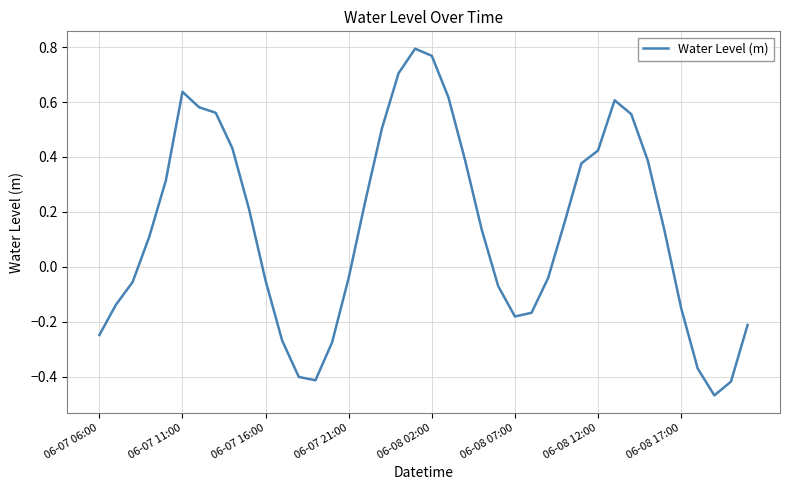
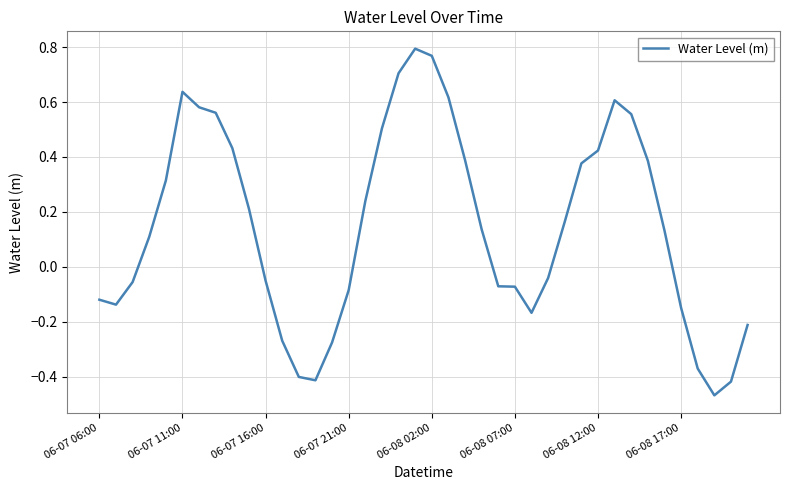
  {
-   "06-07 06:00": -0.25,
+   "06-07 06:00": -0.12,
    "06-07 11:00": 0.64,
    "06-07 16:00": -0.05,
-   "06-07 21:00": -0.04,
+   "06-07 21:00": -0.08,
    "06-08 02:00": 0.77,
-   "06-08 07:00": -0.18,
+   "06-08 07:00": -0.07,
    "06-08 12:00": 0.42,
    "06-08 17:00": -0.15
  }
